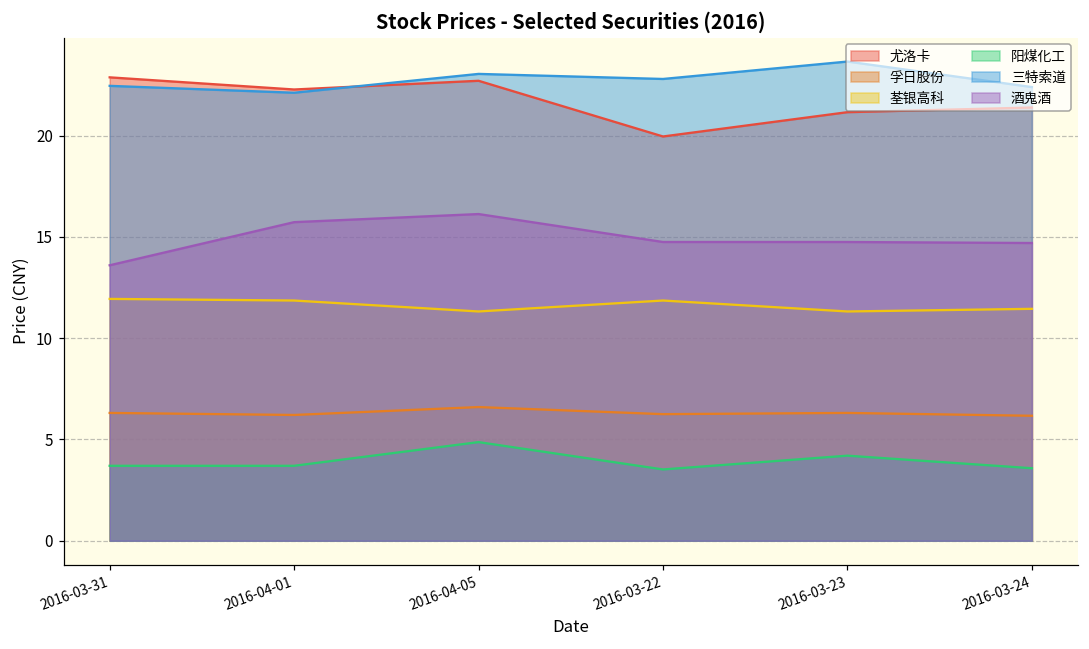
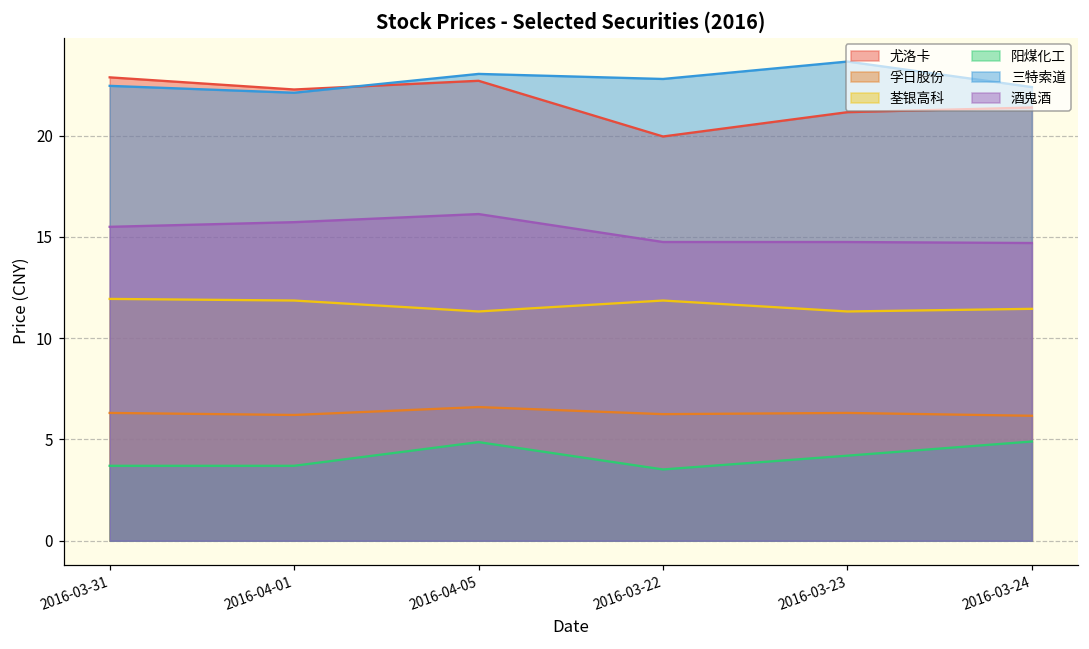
  {
    "阳煤化工": {
      "2016-03-31": 3.7,
      "2016-04-01": 3.7,
      "2016-04-05": 4.9,
      "2016-03-22": 3.5,
      "2016-03-23": 4.2,
-     "2016-03-24": 3.6
+     "2016-03-24": 4.9
    },
    "三特索道": {
      "2016-03-31": 22.5,
      "2016-04-01": 22.1,
      "2016-04-05": 23.1,
      "2016-03-22": 22.8
    },
    "酒鬼酒": {
-     "2016-03-31": 13.6,
+     "2016-03-31": 15.5,
      "2016-04-01": 15.7,
      "2016-04-05": 16.1,
      "2016-03-22": 14.8,
      "2016-03-23": 14.8,
      "2016-03-24": 14.7
    }
  }
